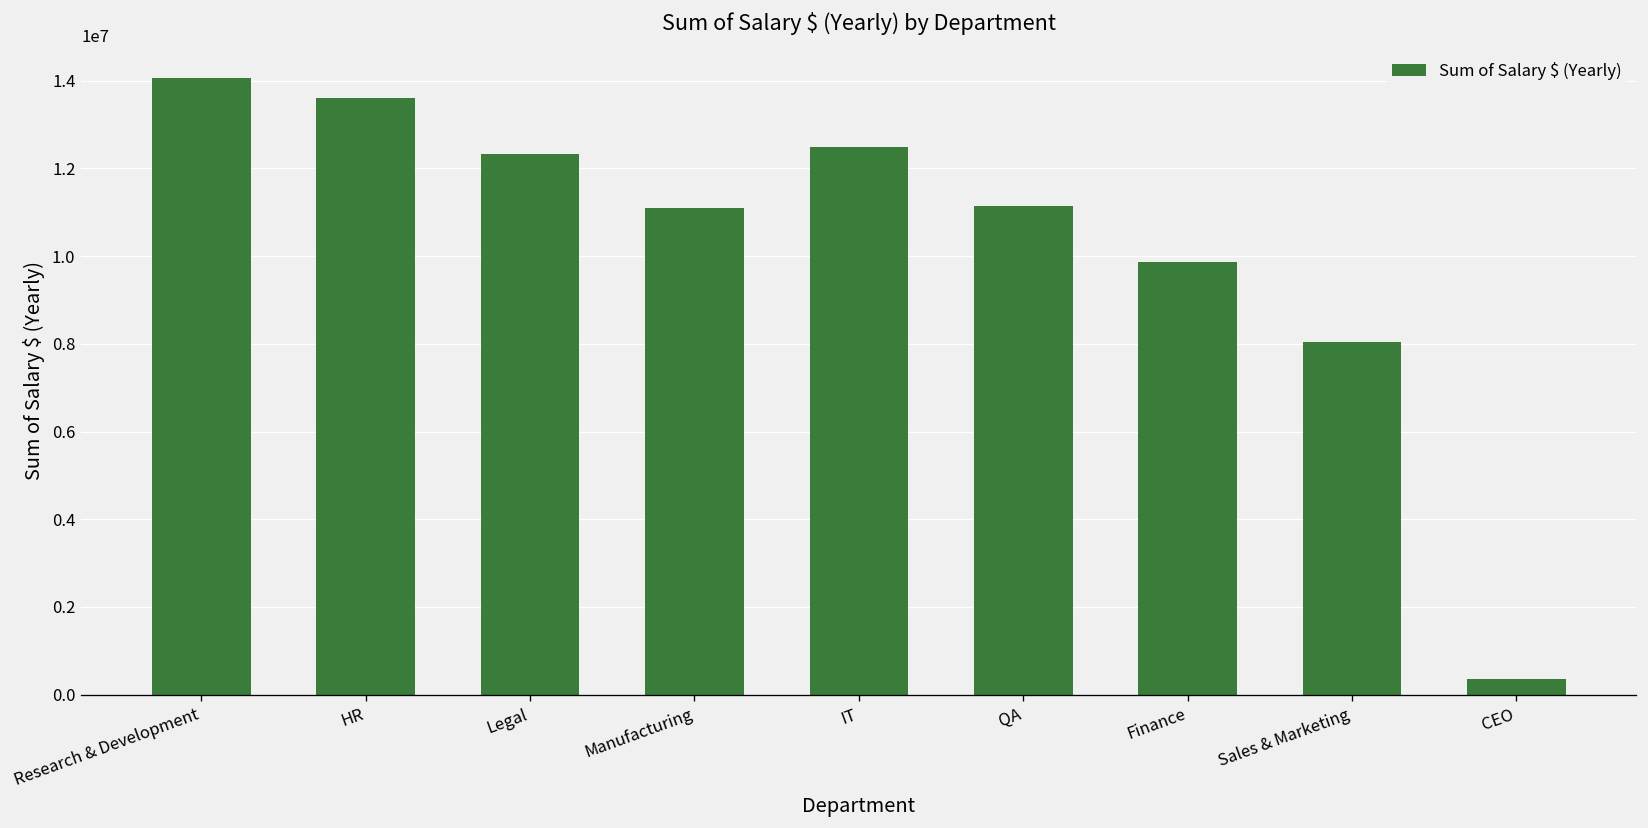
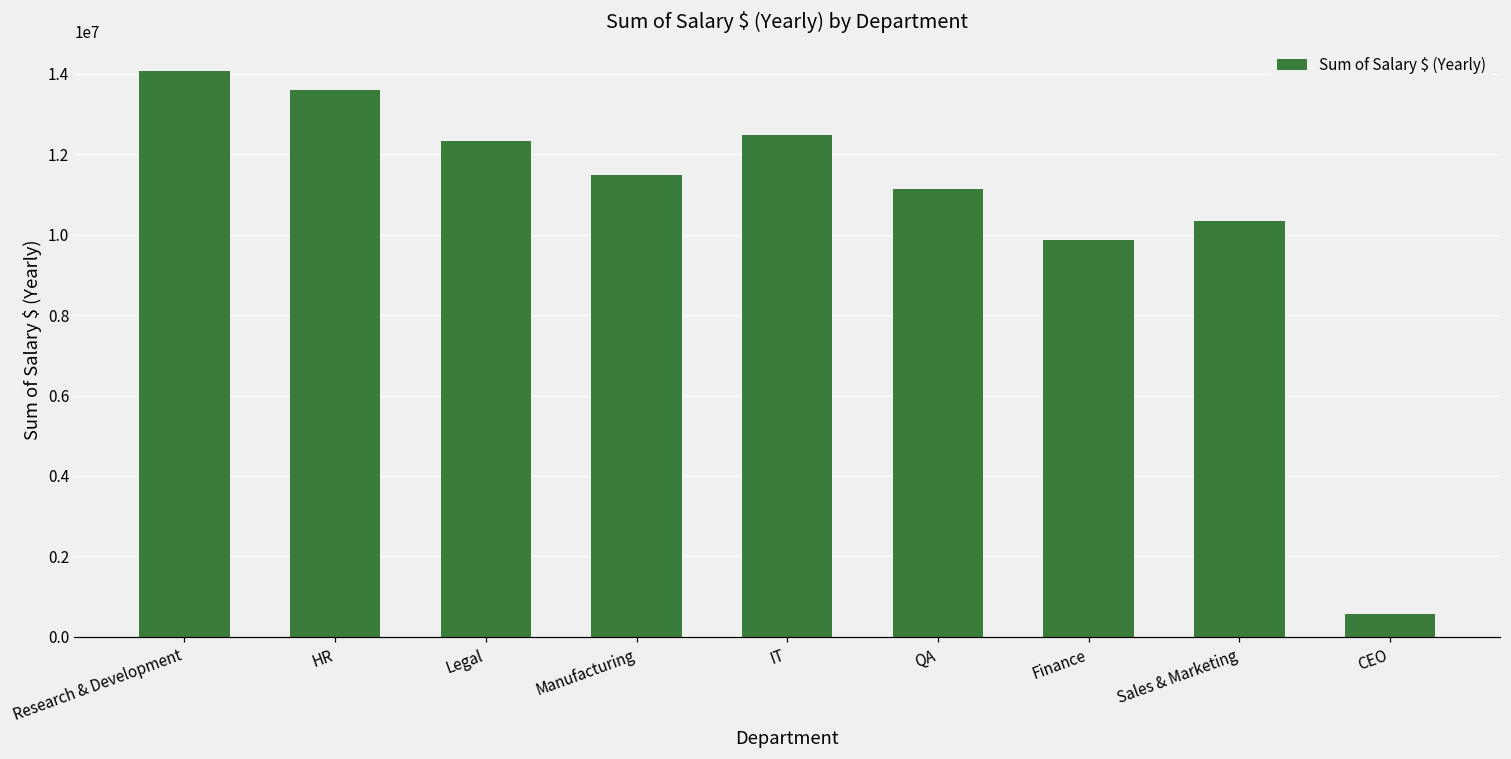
  {
    "Research & Development": 14100000,
    "HR": 13600000,
    "Legal": 12300000,
-   "Manufacturing": 11100000,
+   "Manufacturing": 11500000,
    "IT": 12500000,
    "QA": 11100000,
    "Finance": 9900000,
-   "Sales & Marketing": 8100000,
-   "CEO": 400000
+   "Sales & Marketing": 10300000,
+   "CEO": 600000
  }
